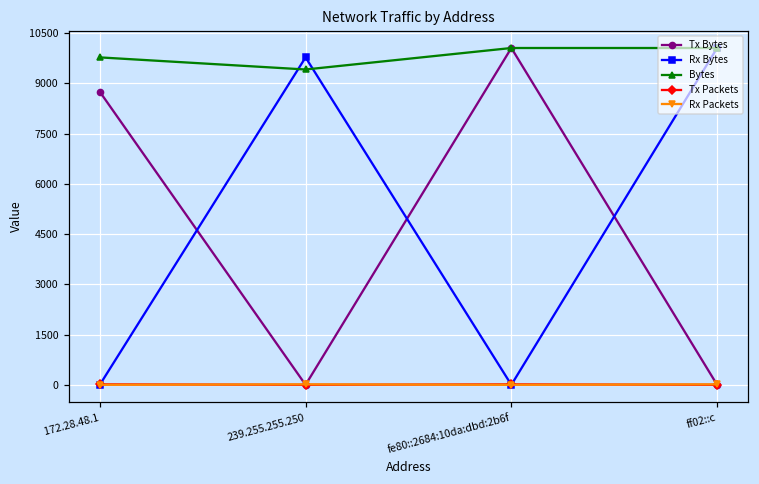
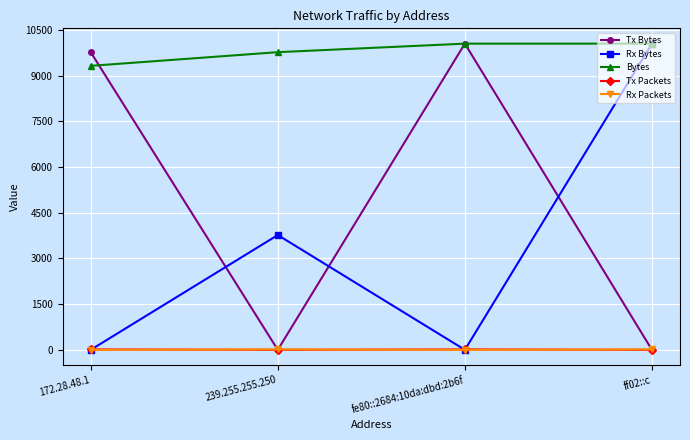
  {
    "Tx Bytes": {
-     "172.28.48.1": 8700
+     "172.28.48.1": 9800
    },
    "Rx Bytes": {
-     "239.255.255.250": 9800
+     "239.255.255.250": 3800
    },
    "Bytes": {
-     "172.28.48.1": 9800,
-     "239.255.255.250": 9400
+     "172.28.48.1": 9300,
+     "239.255.255.250": 9800
    }
  }
